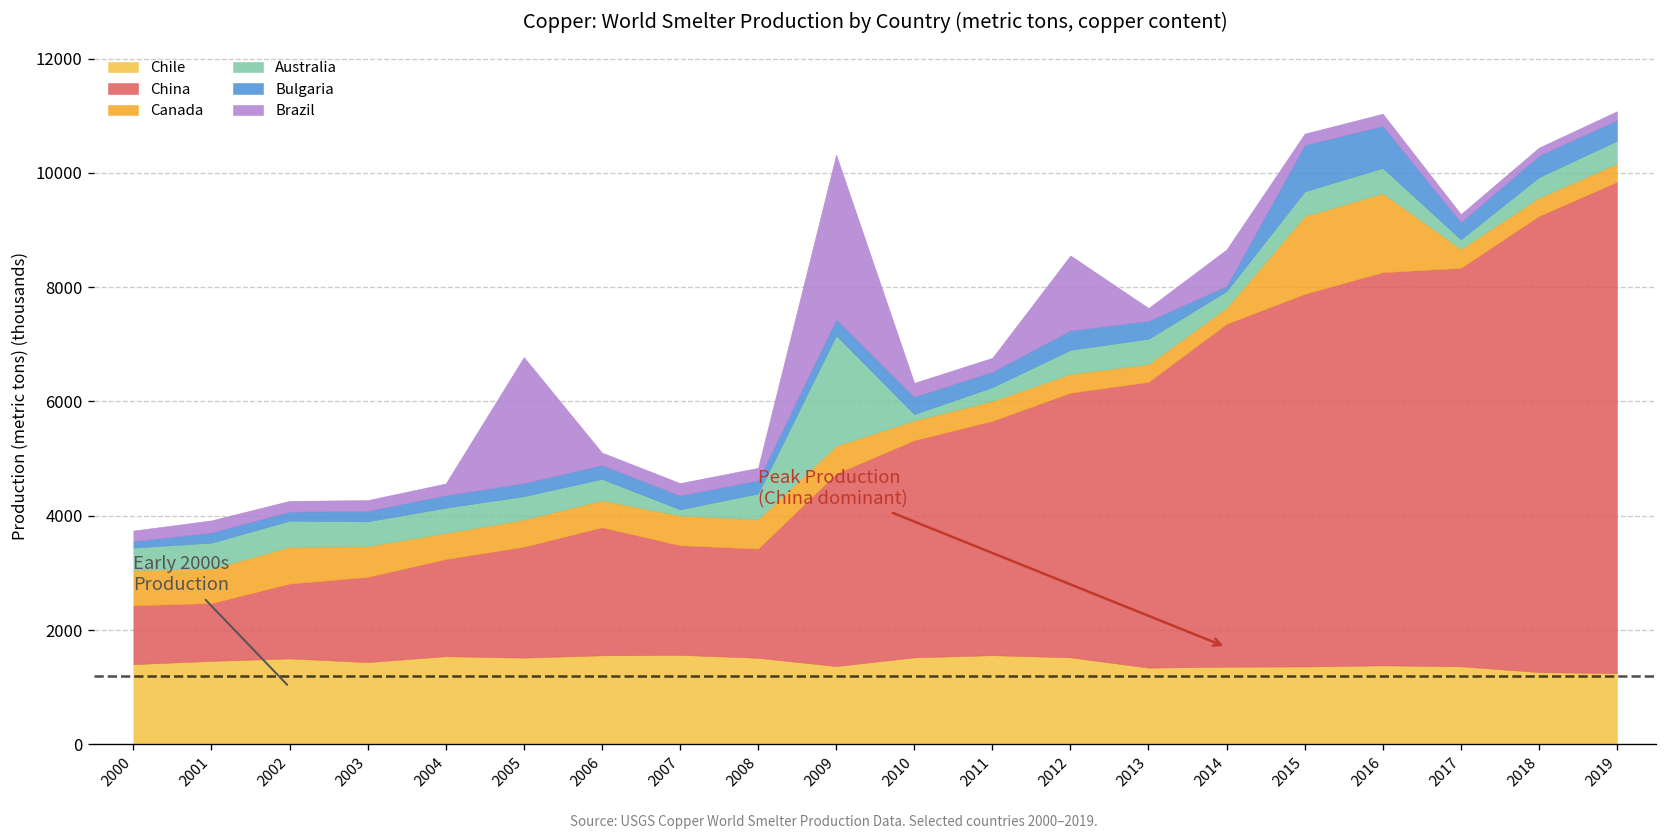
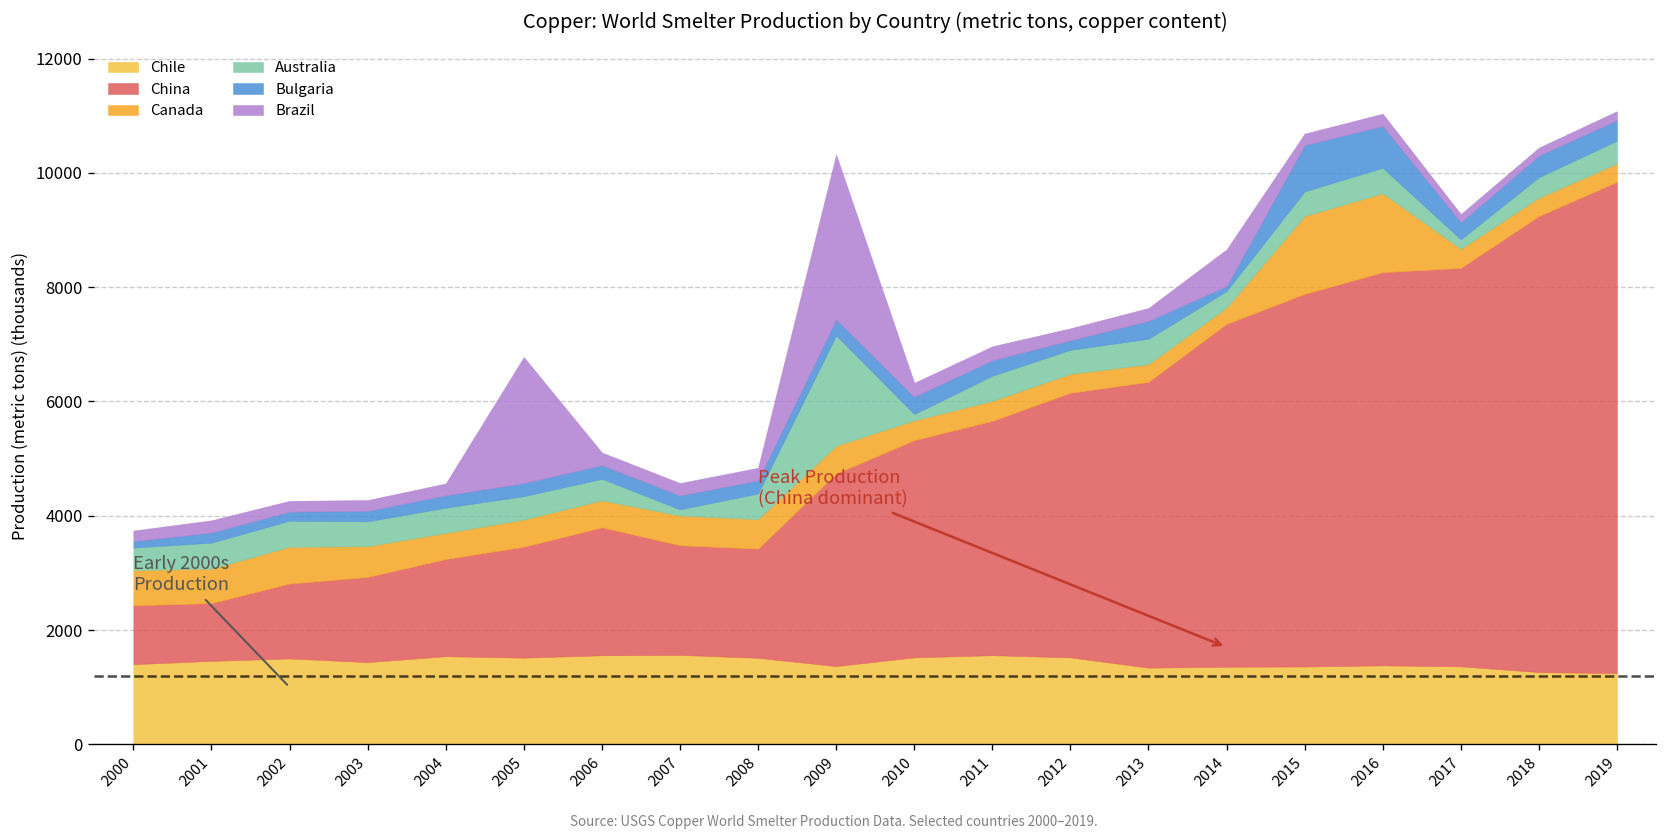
  {
    "China": {
      "2002": 1300,
      "2003": 1500,
      "2004": 1700,
      "2005": 1900,
      "2006": 2200,
      "2007": 1900,
      "2008": 1900,
      "2009": 3400,
      "2010": 3800,
      "2011": 4100,
      "2012": 4600,
      "2013": 5000,
      "2014": 6000,
      "2015": 6500,
      "2016": 6900,
      "2017": 7000,
      "2018": 8000,
      "2019": 8600
    },
    "Australia": {
      "2000": 400,
      "2001": 500,
      "2002": 500,
      "2003": 400,
      "2004": 400,
      "2005": 400,
      "2006": 400,
      "2007": 100,
      "2008": 400,
      "2009": 1900,
      "2010": 100,
-     "2011": 200,
+     "2011": 400,
      "2012": 400,
      "2013": 400,
      "2014": 300,
      "2015": 400,
      "2016": 400,
      "2017": 200,
      "2018": 400,
      "2019": 400
    },
    "Bulgaria": {
      "2000": 100,
      "2001": 200,
      "2002": 200,
      "2003": 200,
      "2004": 200,
      "2005": 200,
      "2006": 200,
      "2007": 200,
      "2008": 200,
      "2009": 300,
      "2010": 300,
      "2011": 300,
-     "2012": 300,
+     "2012": 200,
      "2013": 300,
      "2014": 100,
      "2015": 800,
      "2016": 700,
      "2017": 300,
      "2018": 400,
      "2019": 400
    },
    "Brazil": {
      "2000": 200,
      "2001": 200,
      "2002": 200,
      "2003": 200,
      "2004": 200,
      "2005": 2200,
      "2006": 200,
      "2007": 200,
      "2008": 200,
      "2009": 2900,
      "2010": 200,
      "2011": 200,
-     "2012": 1300,
+     "2012": 200,
      "2013": 200,
      "2014": 600,
      "2015": 200,
      "2016": 200,
      "2017": 100,
      "2018": 100,
      "2019": 200
    }
  }
